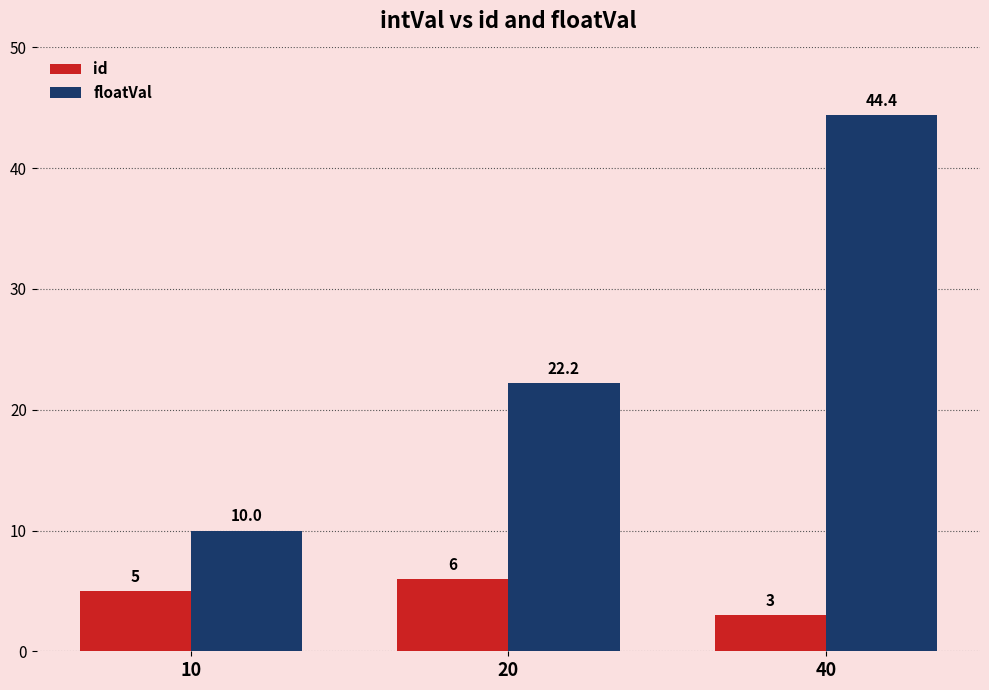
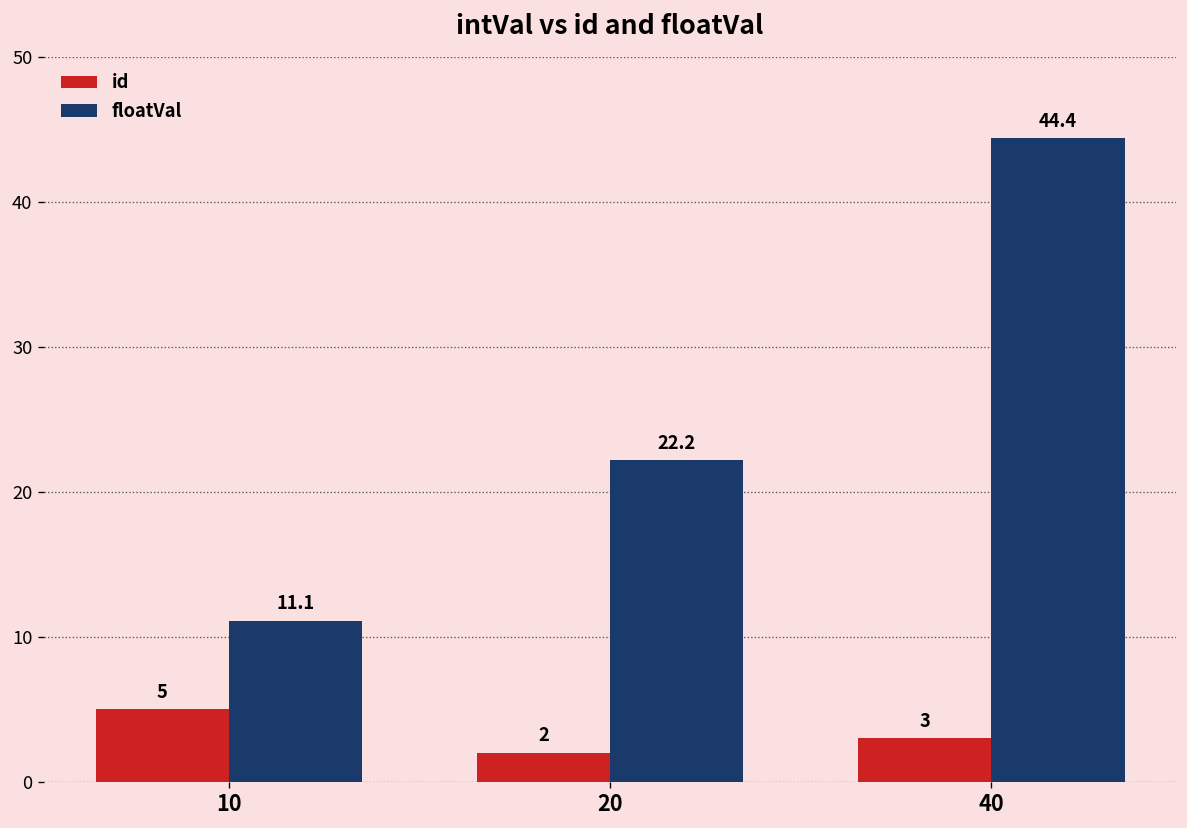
  {
    "id": {
      "10": 5,
-     "20": 6,
+     "20": 2,
      "40": 3
    },
    "floatVal": {
-     "10": 10.0,
+     "10": 11.1,
      "20": 22.2,
      "40": 44.4
    }
  }
